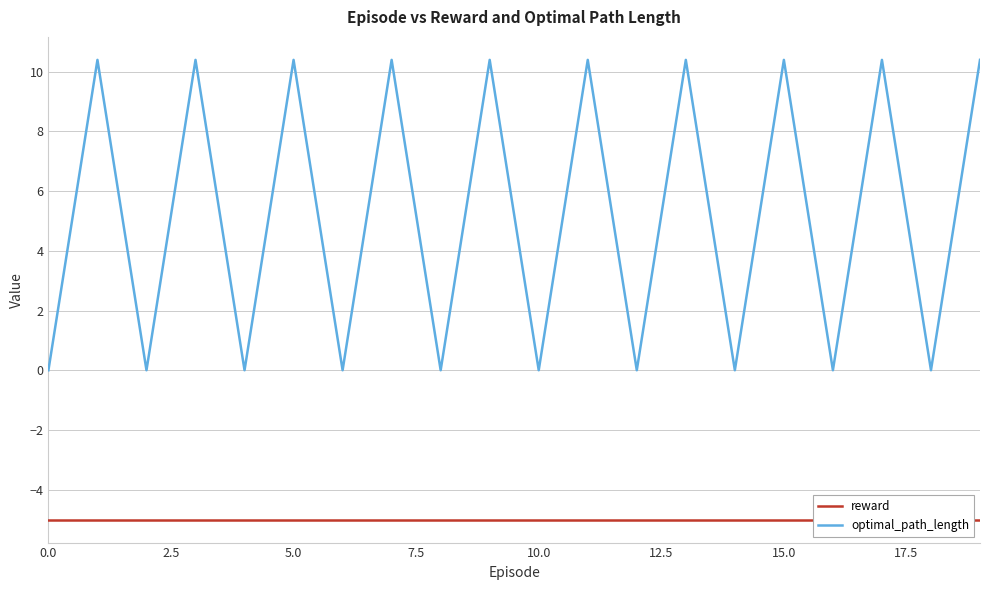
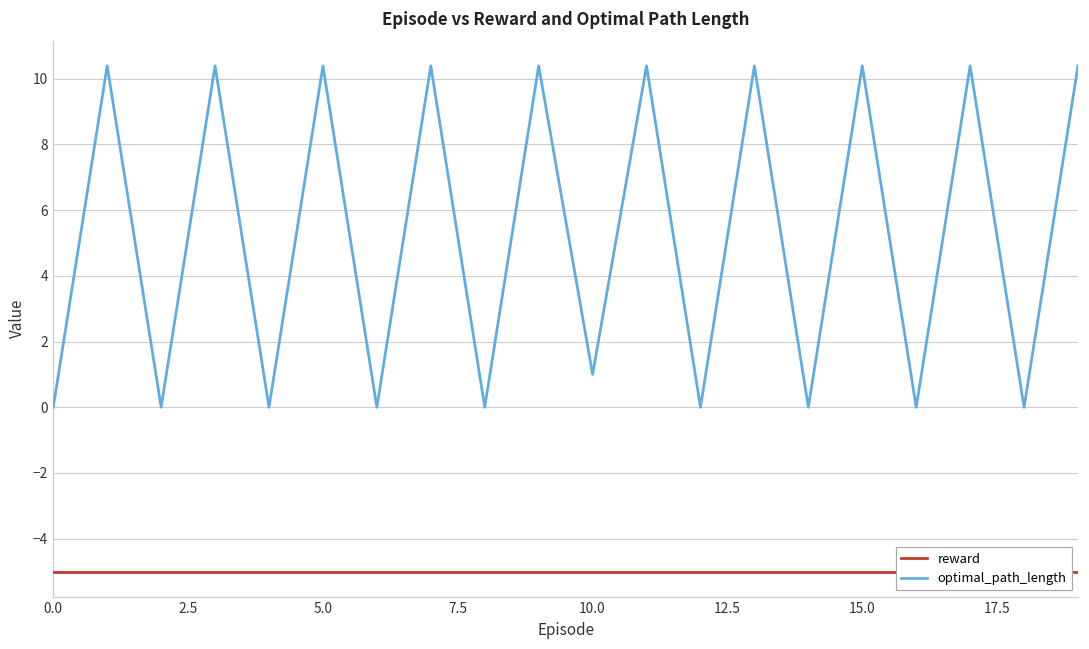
  {
    "reward": {
      "0.0": -5,
      "5.0": -5,
      "10.0": -5,
      "15.0": -5
    },
    "optimal_path_length": {
      "0.0": 0,
      "5.0": 10.4,
-     "10.0": 0,
+     "10.0": 1,
      "15.0": 10.4
    }
  }
